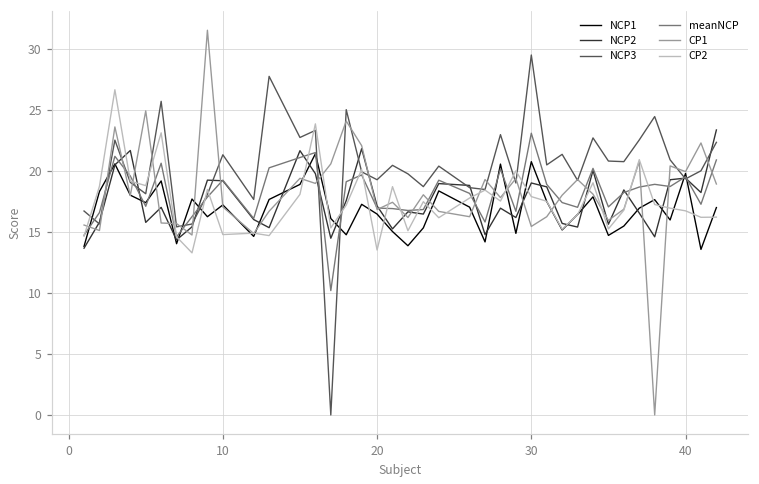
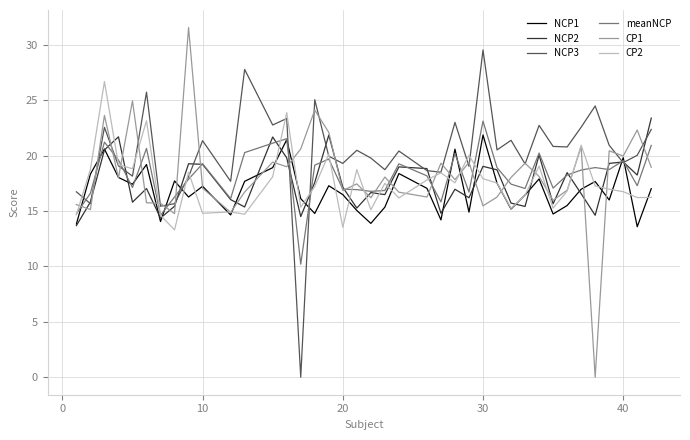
  {
    "NCP1": {
      "20": 16.5,
-     "30": 20.8
+     "30": 21.9
    }
  }
